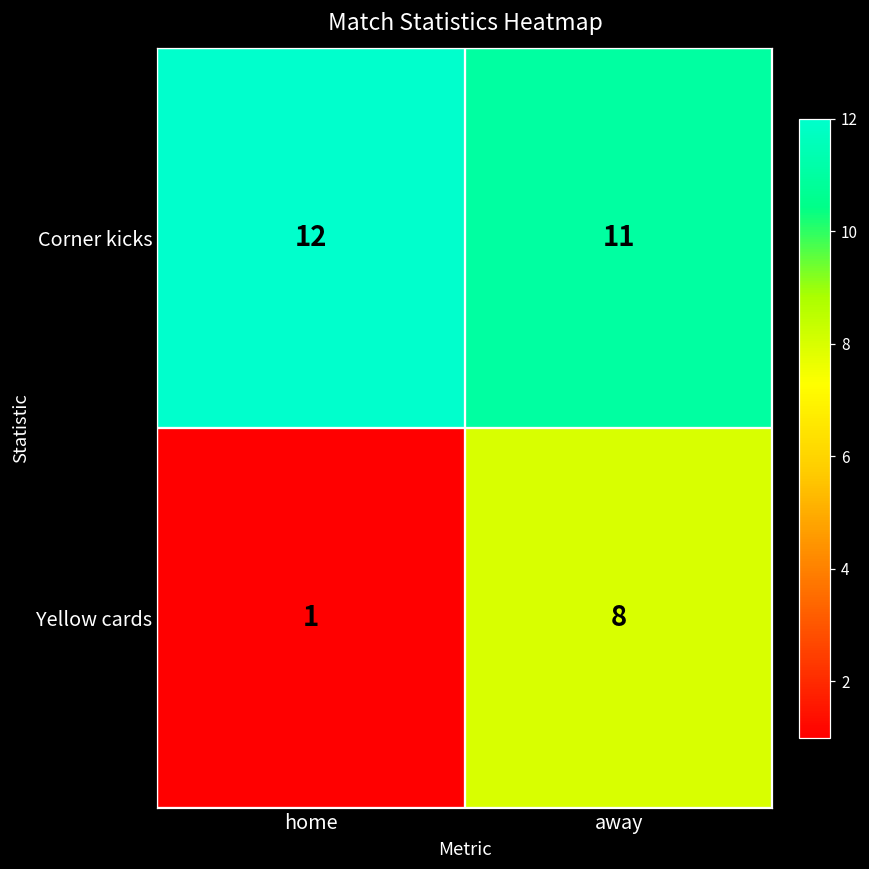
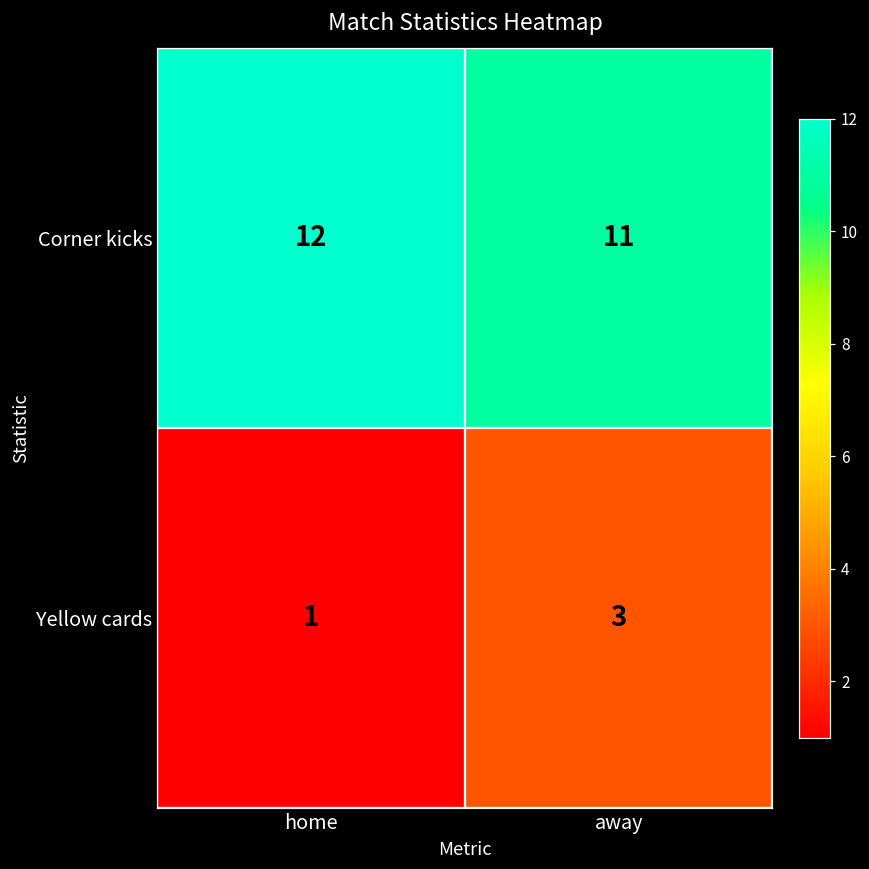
  {
    "Corner kicks": {
      "home": 12,
      "away": 11
    },
    "Yellow cards": {
      "home": 1,
-     "away": 8
+     "away": 3
    }
  }
